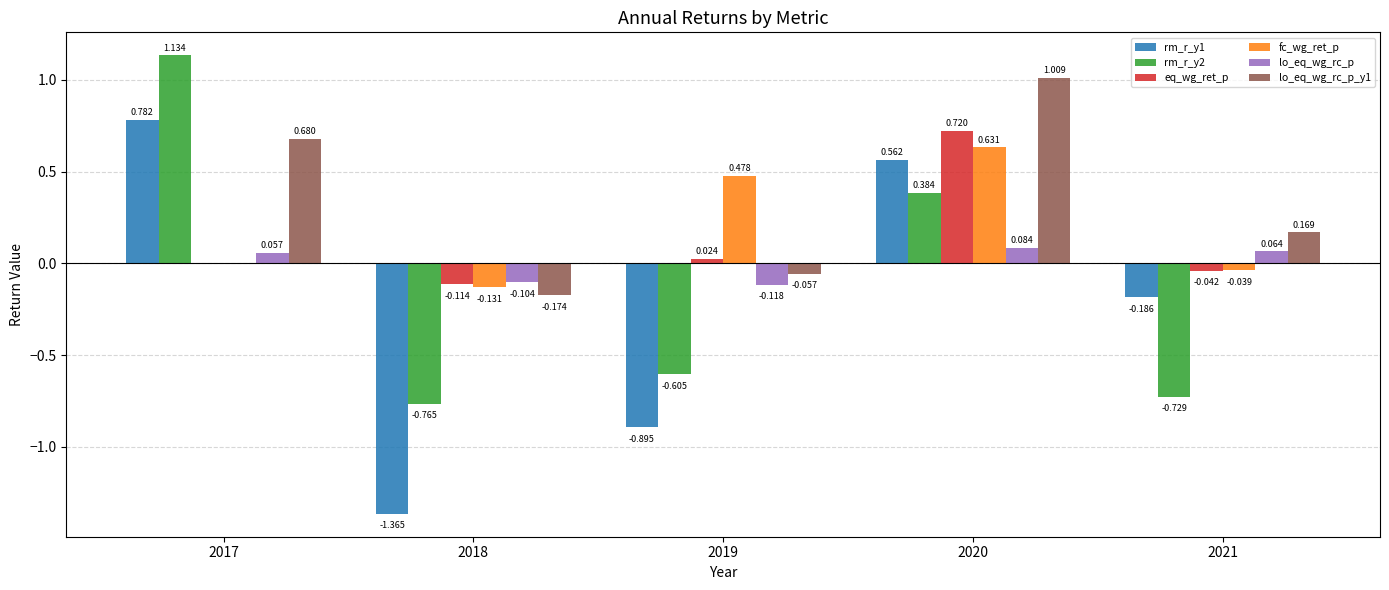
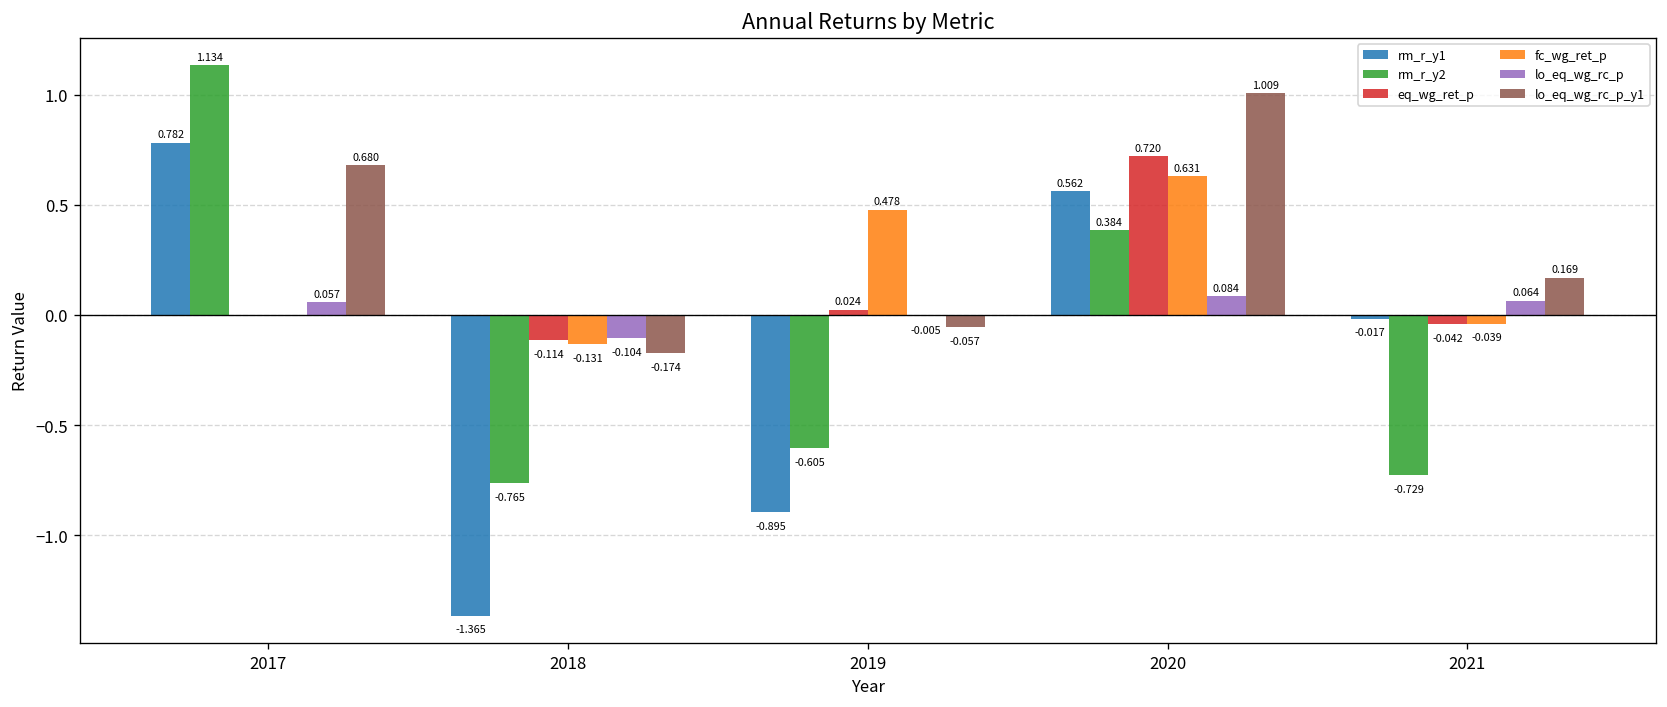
  {
    "rm_r_y1": {
      "2017": 0.782,
      "2018": -1.365,
      "2019": -0.895,
      "2020": 0.562,
-     "2021": -0.186
+     "2021": -0.017
    },
    "rm_r_y2": {
      "2017": 1.134,
      "2018": -0.765,
      "2019": -0.605,
      "2020": 0.384,
      "2021": -0.729
    },
    "eq_wg_ret_p": {
      "2018": -0.114,
      "2019": 0.024,
      "2020": 0.720,
      "2021": -0.042
    },
    "fc_wg_ret_p": {
      "2018": -0.131,
      "2019": 0.478,
      "2020": 0.631,
      "2021": -0.039
    },
    "lo_eq_wg_rc_p": {
      "2017": 0.057,
      "2018": -0.104,
-     "2019": -0.118,
+     "2019": -0.005,
      "2020": 0.084,
      "2021": 0.064
    },
    "lo_eq_wg_rc_p_y1": {
      "2017": 0.680,
      "2018": -0.174,
      "2019": -0.057,
      "2020": 1.009,
      "2021": 0.169
    }
  }
